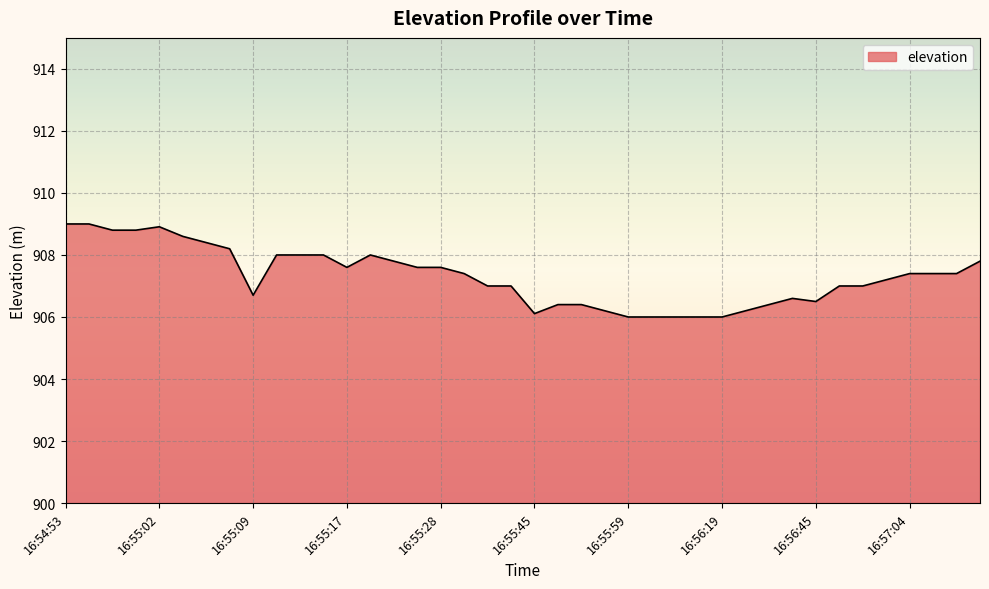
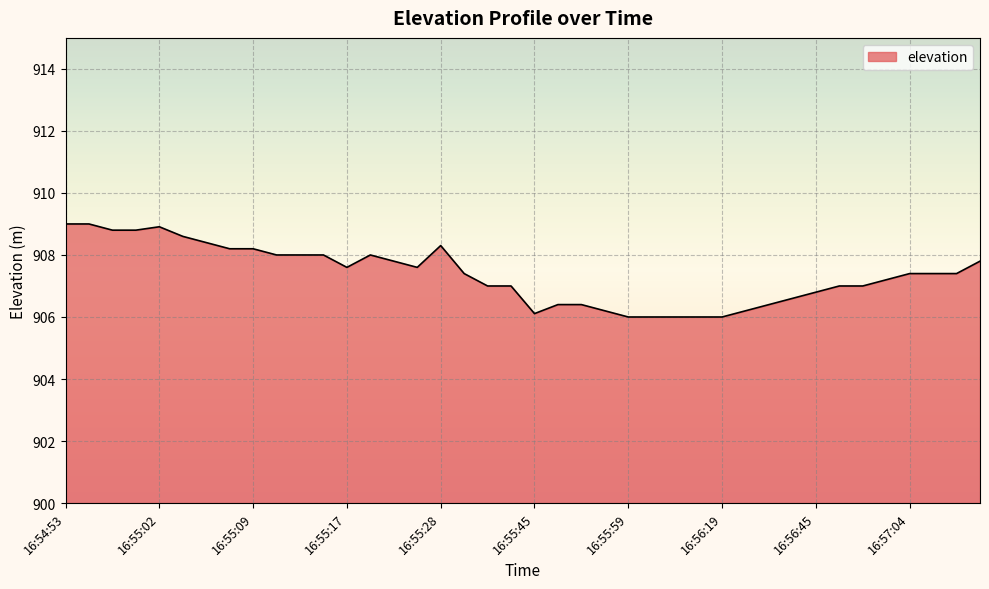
  {
    "16:54:53": 909.0,
    "16:55:02": 908.9,
-   "16:55:09": 906.7,
+   "16:55:09": 908.2,
    "16:55:17": 907.6,
-   "16:55:28": 907.6,
+   "16:55:28": 908.3,
    "16:55:45": 906.1,
    "16:55:59": 906.0,
    "16:56:19": 906.0,
-   "16:56:45": 906.5,
+   "16:56:45": 906.8,
    "16:57:04": 907.4
  }
